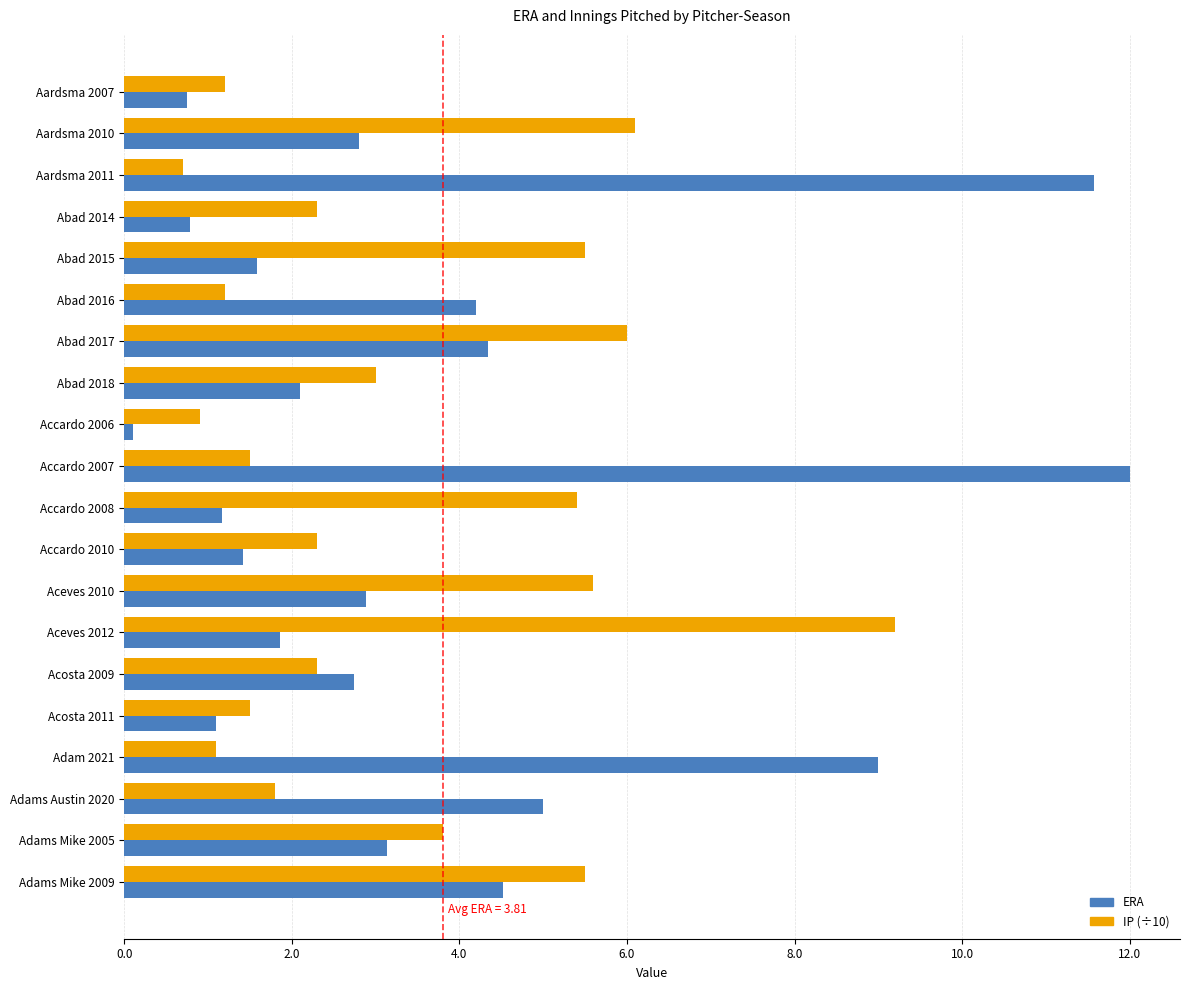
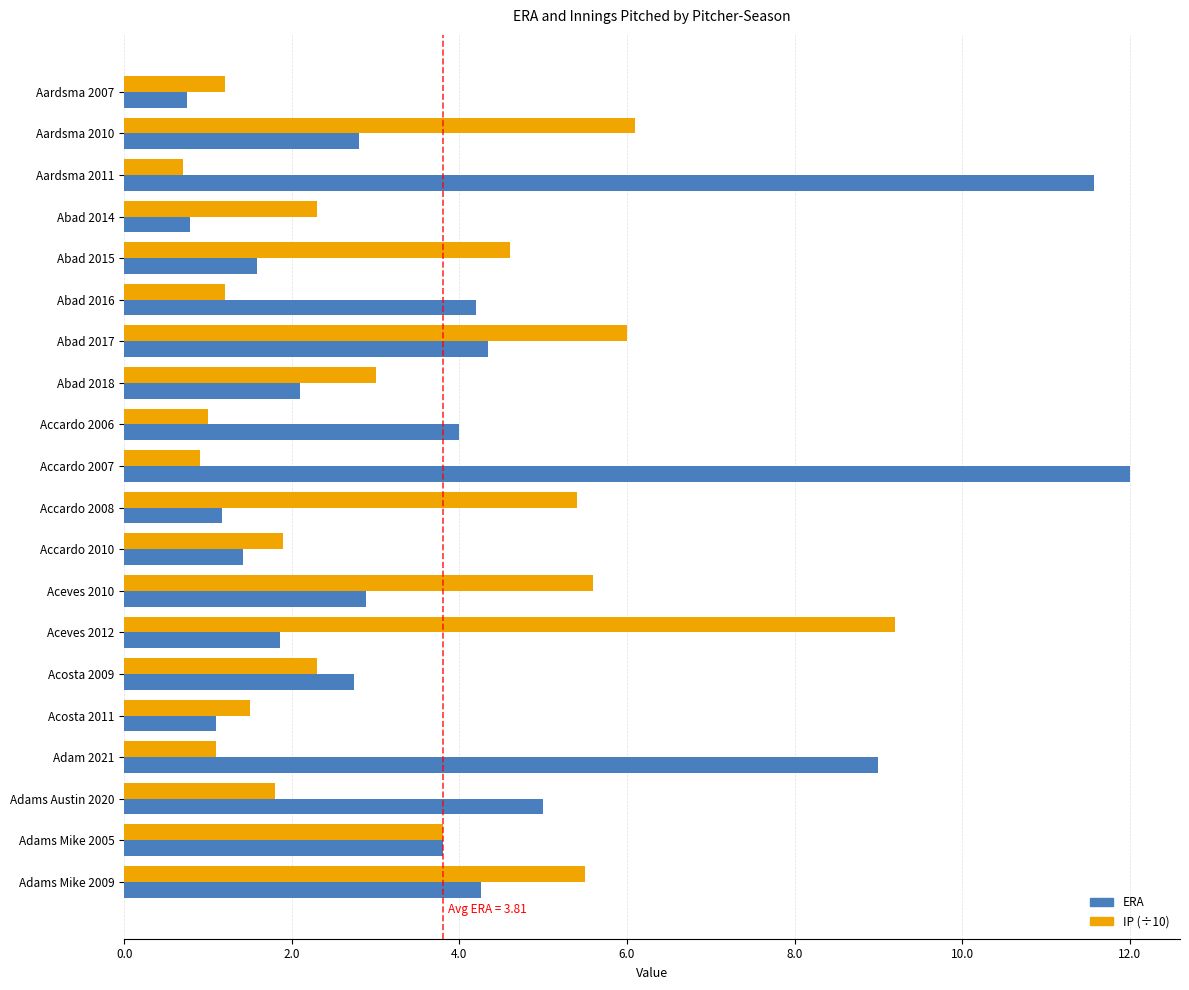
  {
    "ERA": {
      "Aardsma 2007": 0.8,
      "Aardsma 2010": 2.8,
      "Aardsma 2011": 11.6,
      "Abad 2014": 0.8,
      "Abad 2015": 1.6,
      "Abad 2016": 4.2,
      "Abad 2017": 4.3,
      "Abad 2018": 2.1,
-     "Accardo 2006": 0.1,
+     "Accardo 2006": 4.0,
      "Accardo 2007": 12.0,
      "Accardo 2008": 1.2,
      "Accardo 2010": 1.4,
      "Aceves 2010": 2.9,
      "Aceves 2012": 1.9,
      "Acosta 2009": 2.7,
      "Acosta 2011": 1.1,
      "Adam 2021": 9.0,
      "Adams Austin 2020": 5.0,
-     "Adams Mike 2005": 3.1,
-     "Adams Mike 2009": 4.5
+     "Adams Mike 2005": 3.8,
+     "Adams Mike 2009": 4.3
    },
    "IP (÷10)": {
      "Aardsma 2007": 1.2,
      "Aardsma 2010": 6.1,
      "Aardsma 2011": 0.7,
      "Abad 2014": 2.3,
-     "Abad 2015": 5.5,
+     "Abad 2015": 4.6,
      "Abad 2016": 1.2,
      "Abad 2017": 6.0,
      "Abad 2018": 3.0,
-     "Accardo 2006": 0.9,
-     "Accardo 2007": 1.5,
+     "Accardo 2006": 1.0,
+     "Accardo 2007": 0.9,
      "Accardo 2008": 5.4,
-     "Accardo 2010": 2.3,
+     "Accardo 2010": 1.9,
      "Aceves 2010": 5.6,
      "Aceves 2012": 9.2,
      "Acosta 2009": 2.3,
      "Acosta 2011": 1.5,
      "Adam 2021": 1.1,
      "Adams Austin 2020": 1.8,
      "Adams Mike 2005": 3.8,
      "Adams Mike 2009": 5.5
    }
  }
